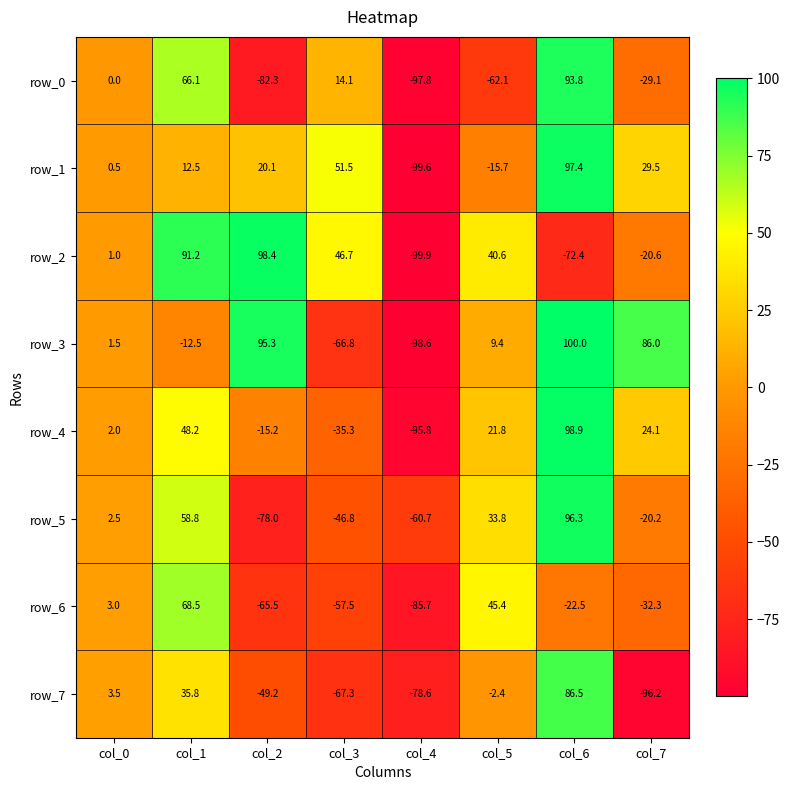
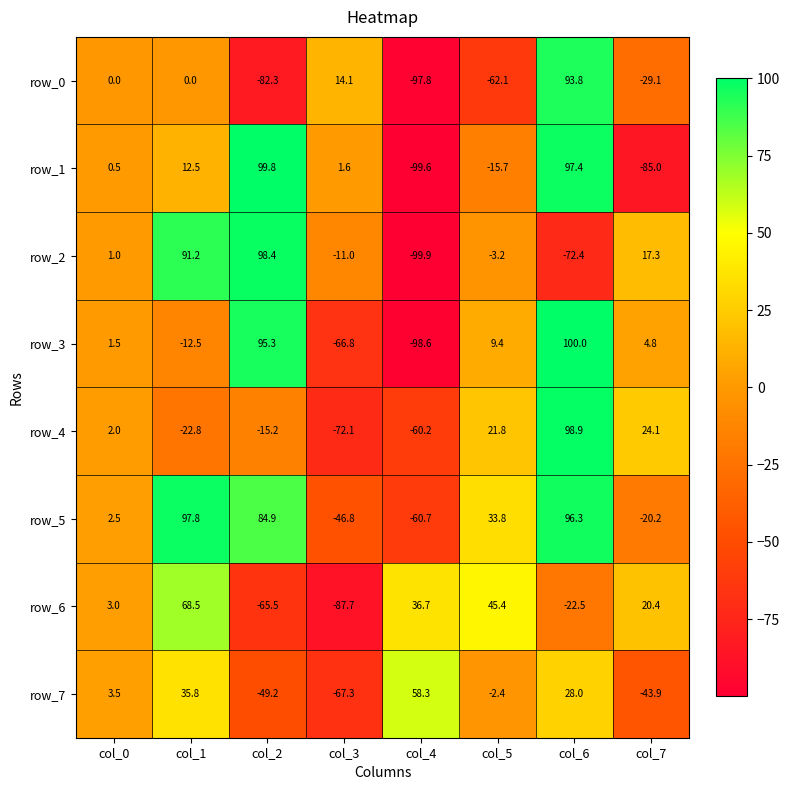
  {
    "row_0": {
      "col_0": 0.0,
-     "col_1": 66.1,
+     "col_1": 0.0,
      "col_2": -82.3,
      "col_3": 14.1,
      "col_4": -97.8,
      "col_5": -62.1,
      "col_6": 93.8,
      "col_7": -29.1
    },
    "row_1": {
      "col_0": 0.5,
      "col_1": 12.5,
-     "col_2": 20.1,
-     "col_3": 51.5,
+     "col_2": 99.8,
+     "col_3": 1.6,
      "col_4": -99.6,
      "col_5": -15.7,
      "col_6": 97.4,
-     "col_7": 29.5
+     "col_7": -85.0
    },
    "row_2": {
      "col_0": 1.0,
      "col_1": 91.2,
      "col_2": 98.4,
-     "col_3": 46.7,
+     "col_3": -11.0,
      "col_4": -99.9,
-     "col_5": 40.6,
+     "col_5": -3.2,
      "col_6": -72.4,
-     "col_7": -20.6
+     "col_7": 17.3
    },
    "row_3": {
      "col_0": 1.5,
      "col_1": -12.5,
      "col_2": 95.3,
      "col_3": -66.8,
      "col_4": -98.6,
      "col_5": 9.4,
      "col_6": 100.0,
-     "col_7": 86.0
+     "col_7": 4.8
    },
    "row_4": {
      "col_0": 2.0,
-     "col_1": 48.2,
+     "col_1": -22.8,
      "col_2": -15.2,
-     "col_3": -35.3,
-     "col_4": -95.8,
+     "col_3": -72.1,
+     "col_4": -60.2,
      "col_5": 21.8,
      "col_6": 98.9,
      "col_7": 24.1
    },
    "row_5": {
      "col_0": 2.5,
-     "col_1": 58.8,
-     "col_2": -78.0,
+     "col_1": 97.8,
+     "col_2": 84.9,
      "col_3": -46.8,
      "col_4": -60.7,
      "col_5": 33.8,
      "col_6": 96.3,
      "col_7": -20.2
    },
    "row_6": {
      "col_0": 3.0,
      "col_1": 68.5,
      "col_2": -65.5,
-     "col_3": -57.5,
-     "col_4": -85.7,
+     "col_3": -87.7,
+     "col_4": 36.7,
      "col_5": 45.4,
      "col_6": -22.5,
-     "col_7": -32.3
+     "col_7": 20.4
    },
    "row_7": {
      "col_0": 3.5,
      "col_1": 35.8,
      "col_2": -49.2,
      "col_3": -67.3,
-     "col_4": -78.6,
+     "col_4": 58.3,
      "col_5": -2.4,
-     "col_6": 86.5,
-     "col_7": -96.2
+     "col_6": 28.0,
+     "col_7": -43.9
    }
  }
